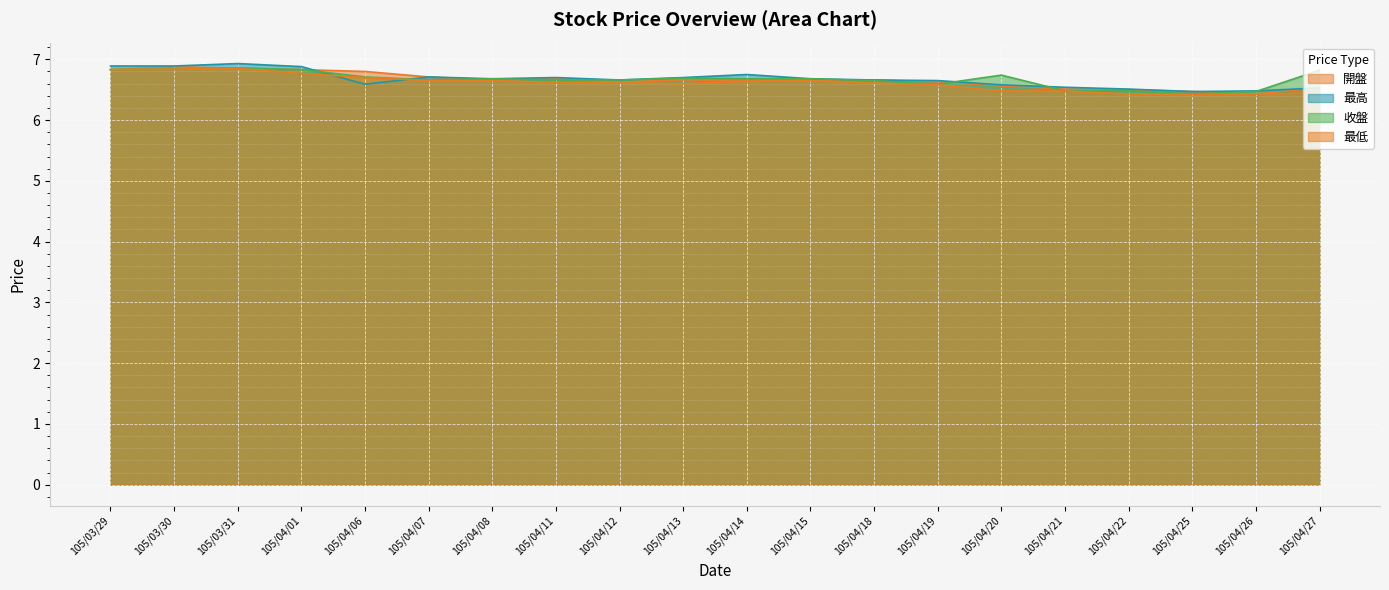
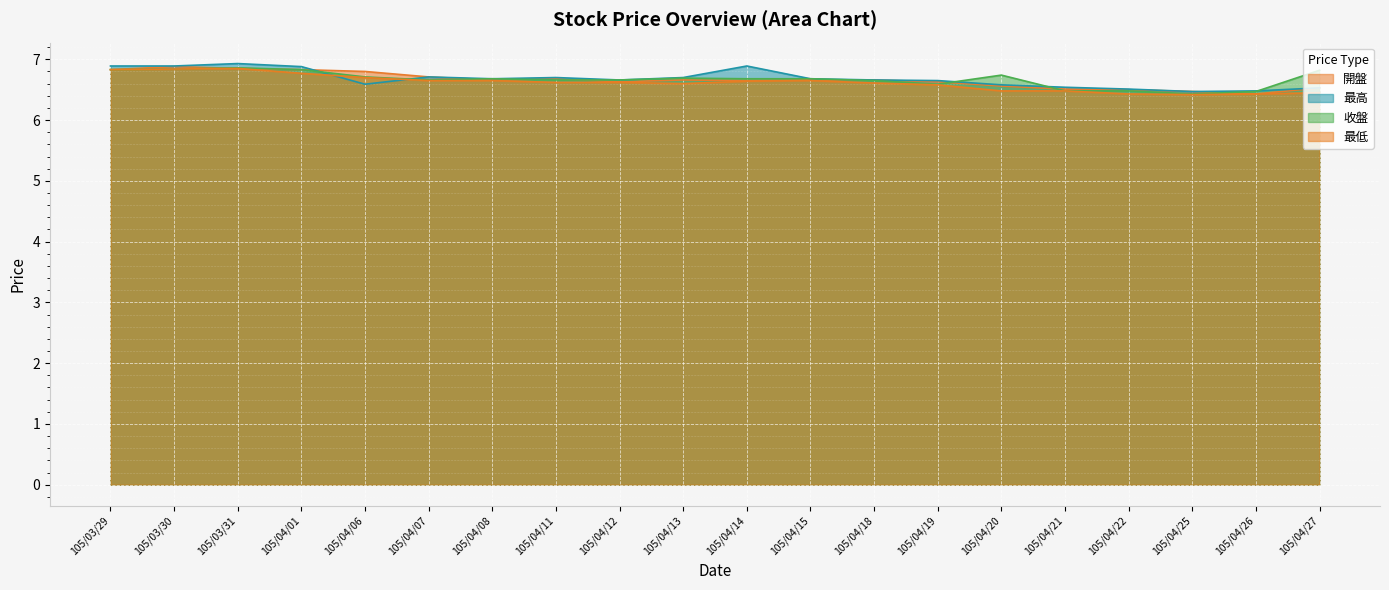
  {
    "最高": {
      "105/03/29": 6.9,
      "105/03/31": 6.9,
      "105/04/01": 6.9,
      "105/04/06": 6.6,
-     "105/04/14": 6.8
+     "105/04/14": 6.9
    },
    "收盤": {
      "105/04/20": 6.7
    }
  }
